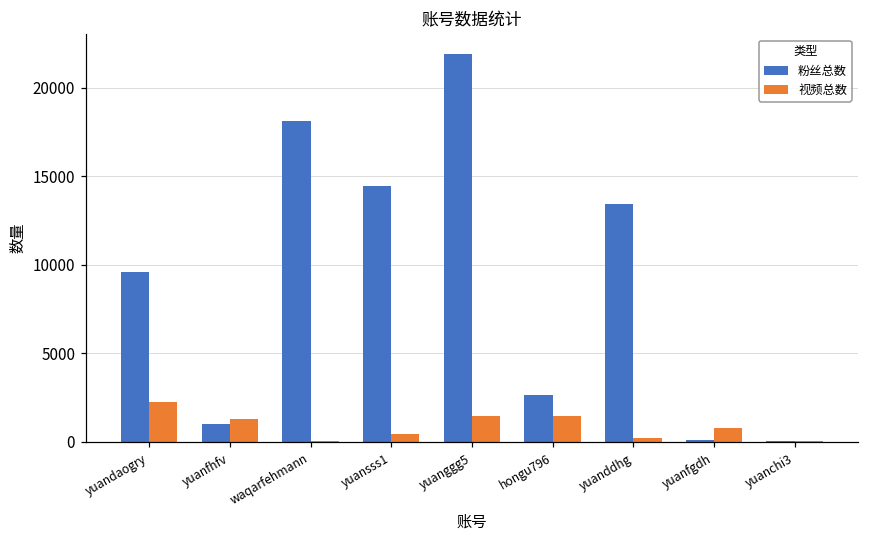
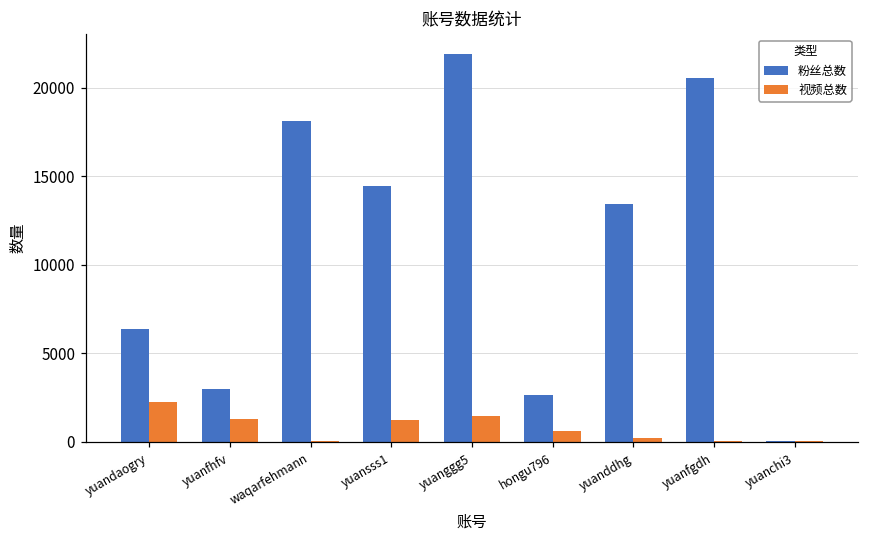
  {
    "粉丝总数": {
-     "yuandaogry": 9600,
-     "yuanfhfv": 1000,
+     "yuandaogry": 6400,
+     "yuanfhfv": 3000,
      "waqarfehmann": 18100,
      "yuansss1": 14400,
      "yuanggg5": 21900,
      "hongu796": 2600,
      "yuanddhg": 13400,
-     "yuanfgdh": 100
+     "yuanfgdh": 20600
    },
    "视频总数": {
      "yuandaogry": 2300,
      "yuanfhfv": 1300,
-     "yuansss1": 400,
+     "yuansss1": 1200,
      "yuanggg5": 1500,
-     "hongu796": 1400,
+     "hongu796": 600,
      "yuanddhg": 200,
-     "yuanfgdh": 800
+     "yuanfgdh": 0
    }
  }
